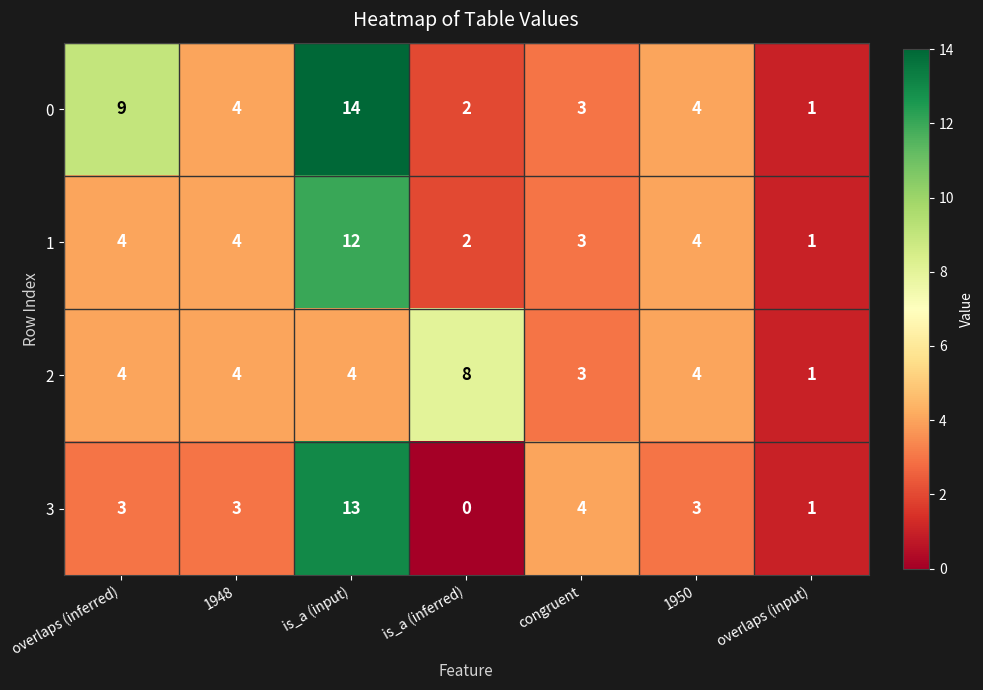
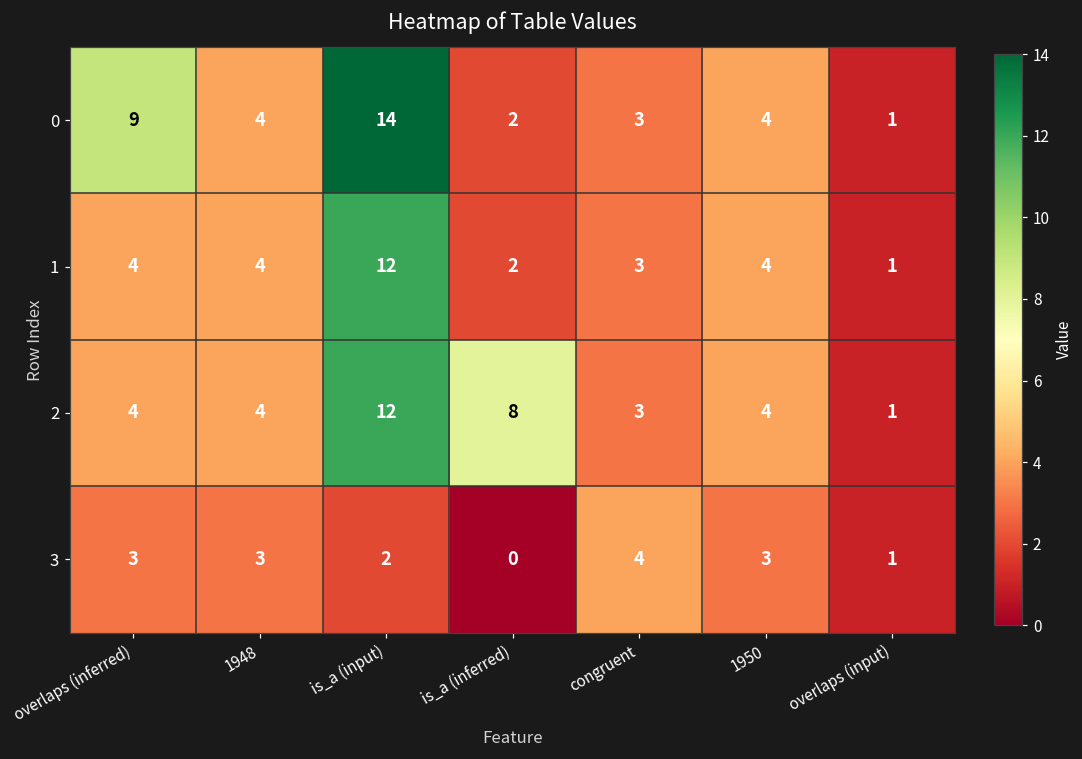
  {
    "0": {
      "overlaps (inferred)": 9,
      "1948": 4,
      "is_a (input)": 14,
      "is_a (inferred)": 2,
      "congruent": 3,
      "1950": 4,
      "overlaps (input)": 1
    },
    "1": {
      "overlaps (inferred)": 4,
      "1948": 4,
      "is_a (input)": 12,
      "is_a (inferred)": 2,
      "congruent": 3,
      "1950": 4,
      "overlaps (input)": 1
    },
    "2": {
      "overlaps (inferred)": 4,
      "1948": 4,
-     "is_a (input)": 4,
+     "is_a (input)": 12,
      "is_a (inferred)": 8,
      "congruent": 3,
      "1950": 4,
      "overlaps (input)": 1
    },
    "3": {
      "overlaps (inferred)": 3,
      "1948": 3,
-     "is_a (input)": 13,
+     "is_a (input)": 2,
      "is_a (inferred)": 0,
      "congruent": 4,
      "1950": 3,
      "overlaps (input)": 1
    }
  }
